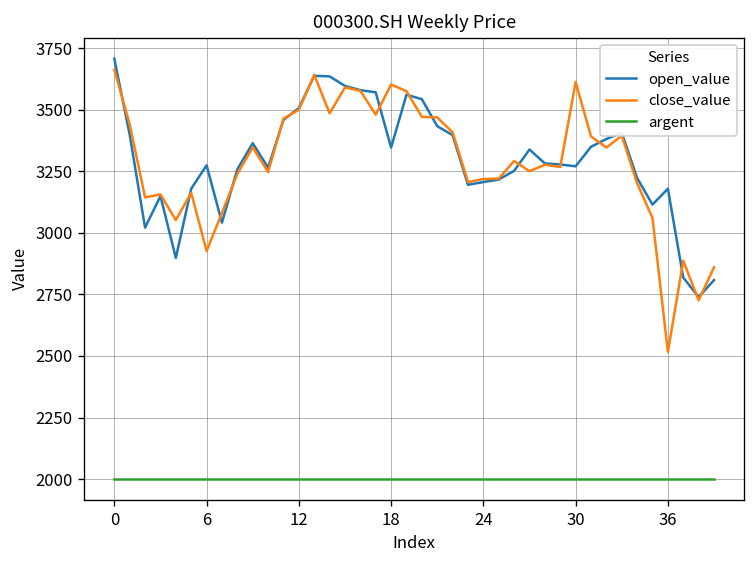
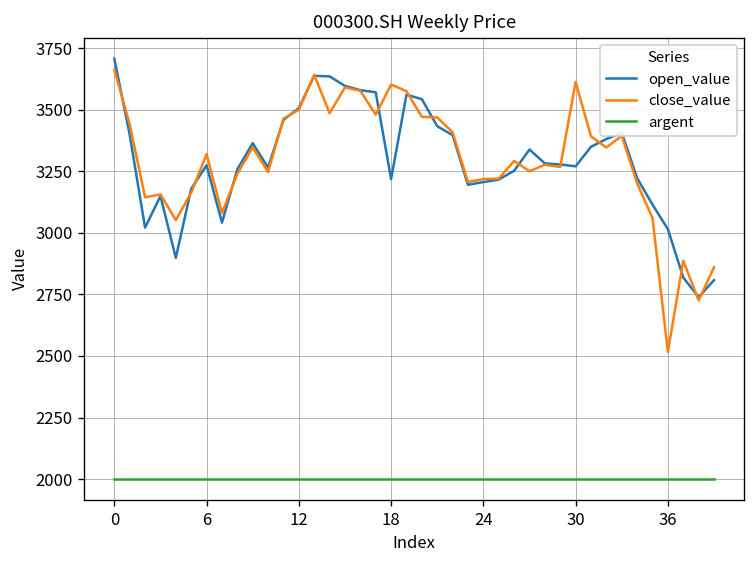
  {
    "open_value": {
      "0": 3710,
      "6": 3270,
-     "18": 3350,
+     "18": 3220,
      "30": 3270,
-     "36": 3180
+     "36": 3010
    },
    "close_value": {
      "0": 3660,
-     "6": 2930,
+     "6": 3320,
      "18": 3600,
      "30": 3610,
      "36": 2520
    },
    "argent": {
      "0": 2000,
      "6": 2000,
      "12": 2000,
      "18": 2000,
      "24": 2000,
      "30": 2000,
      "36": 2000
    }
  }
